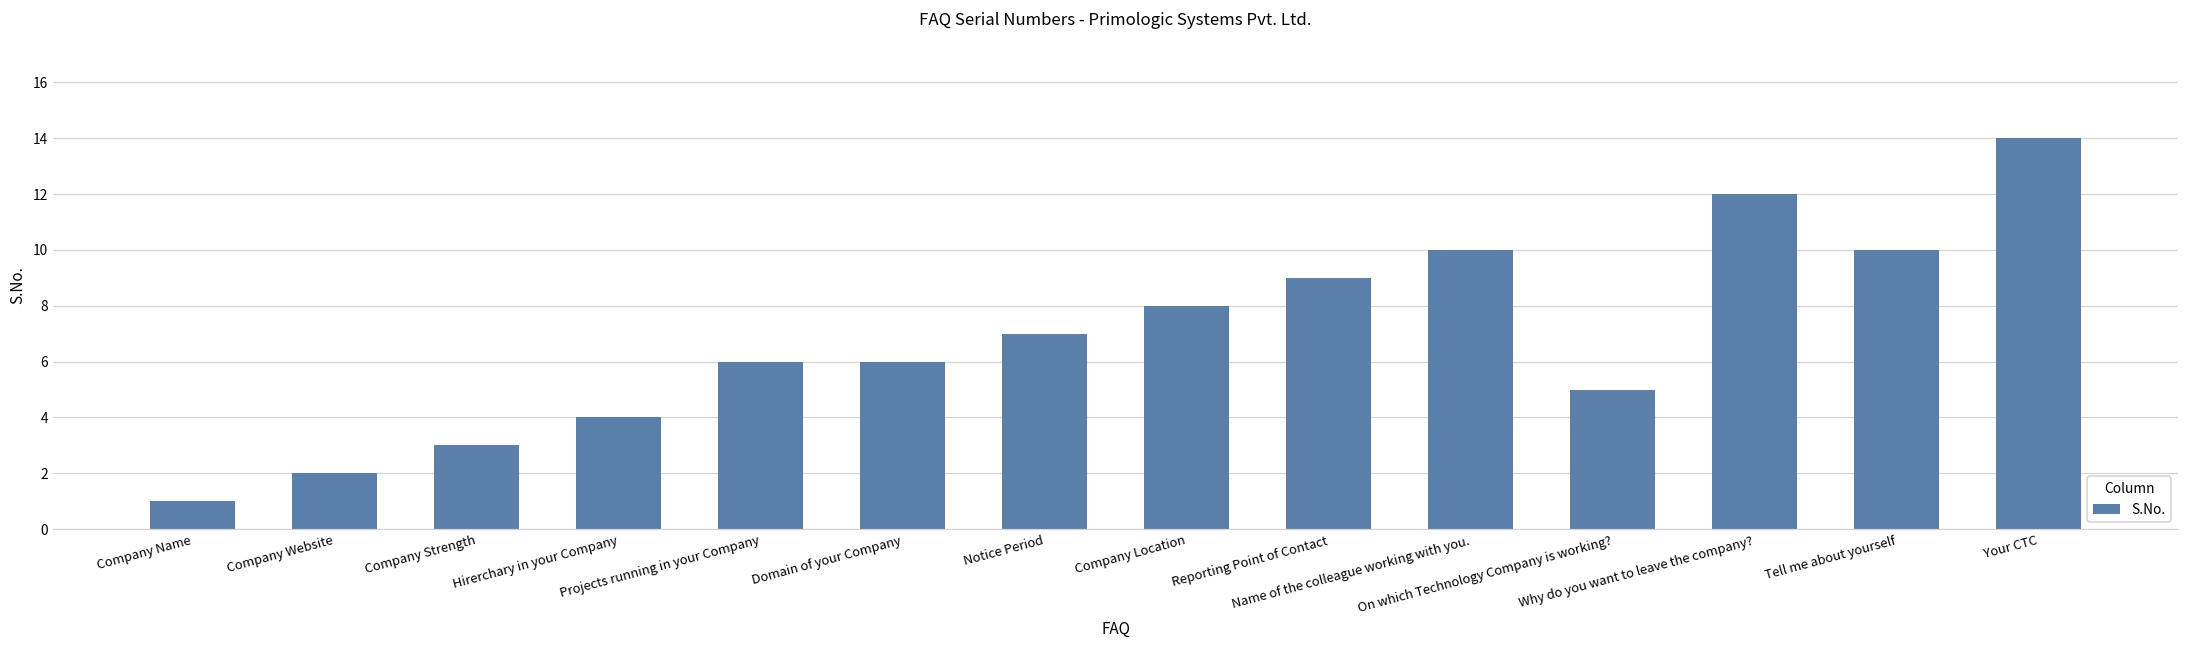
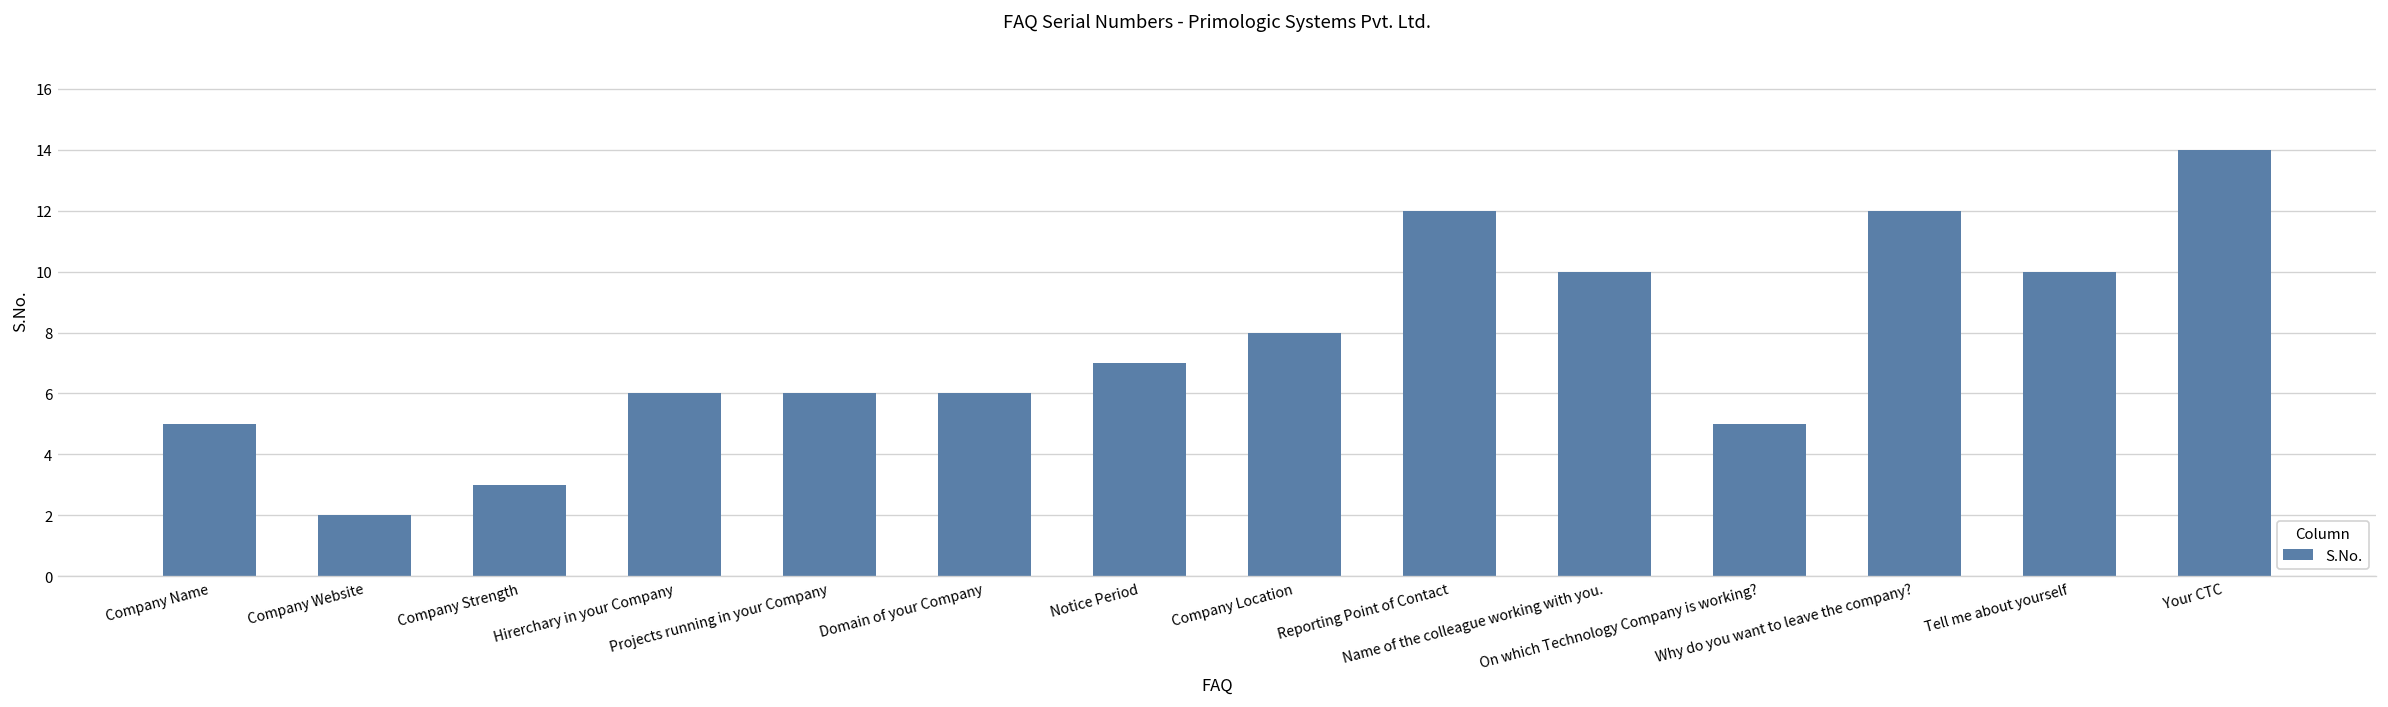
  {
-   "Company Name": 1,
+   "Company Name": 5,
    "Company Website": 2,
    "Company Strength": 3,
-   "Hirerchary in your Company": 4,
+   "Hirerchary in your Company": 6,
    "Projects running in your Company": 6,
    "Domain of your Company": 6,
    "Notice Period": 7,
    "Company Location": 8,
-   "Reporting Point of Contact": 9,
+   "Reporting Point of Contact": 12,
    "Name of the colleague working with you.": 10,
    "On which Technology Company is working?": 5,
    "Why do you want to leave the company?": 12,
    "Tell me about yourself": 10,
    "Your CTC": 14
  }
